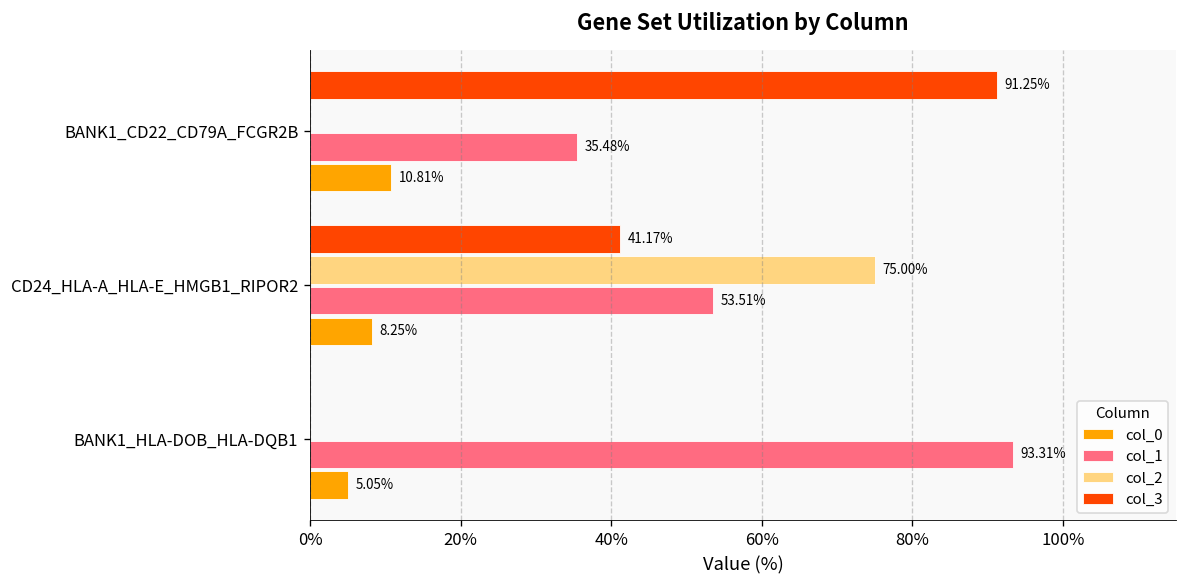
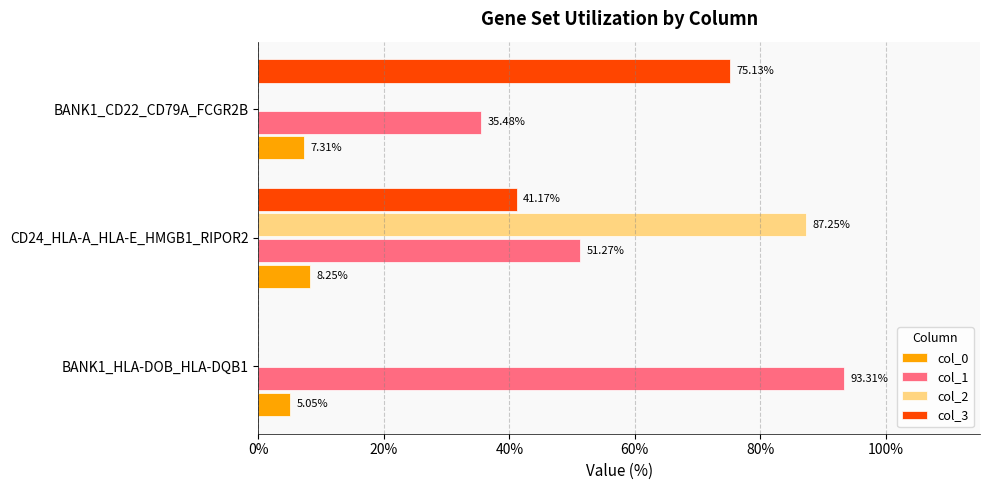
  {
    "col_0": {
-     "BANK1_CD22_CD79A_FCGR2B": "10.81%",
+     "BANK1_CD22_CD79A_FCGR2B": "7.31%",
      "CD24_HLA-A_HLA-E_HMGB1_RIPOR2": "8.25%",
      "BANK1_HLA-DOB_HLA-DQB1": "5.05%"
    },
    "col_1": {
      "BANK1_CD22_CD79A_FCGR2B": "35.48%",
-     "CD24_HLA-A_HLA-E_HMGB1_RIPOR2": "53.51%",
+     "CD24_HLA-A_HLA-E_HMGB1_RIPOR2": "51.27%",
      "BANK1_HLA-DOB_HLA-DQB1": "93.31%"
    },
    "col_2": {
-     "CD24_HLA-A_HLA-E_HMGB1_RIPOR2": "75.00%"
+     "CD24_HLA-A_HLA-E_HMGB1_RIPOR2": "87.25%"
    },
    "col_3": {
-     "BANK1_CD22_CD79A_FCGR2B": "91.25%",
+     "BANK1_CD22_CD79A_FCGR2B": "75.13%",
      "CD24_HLA-A_HLA-E_HMGB1_RIPOR2": "41.17%"
    }
  }
